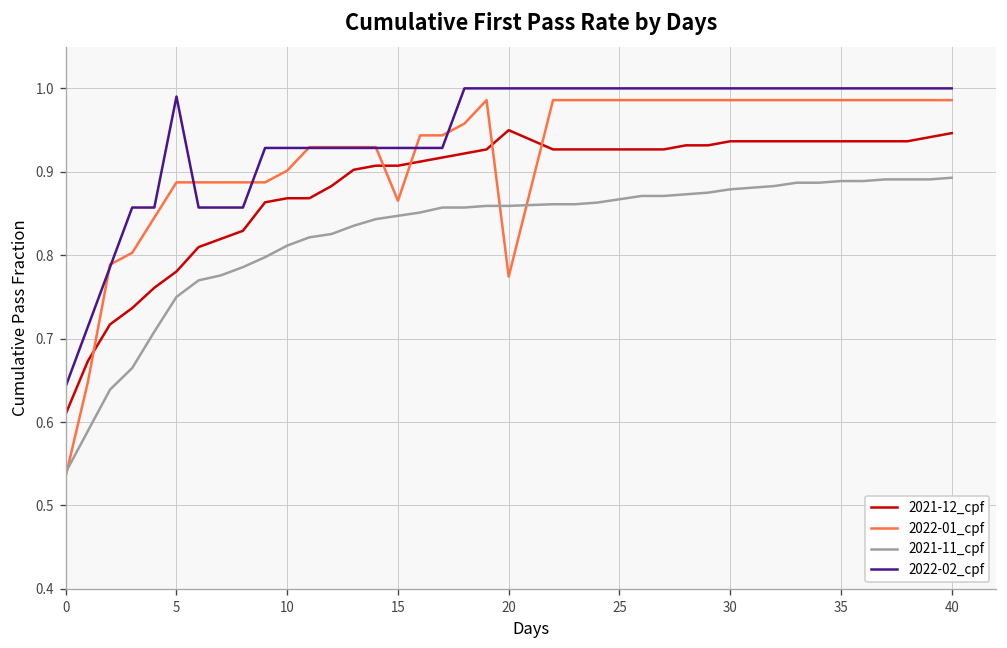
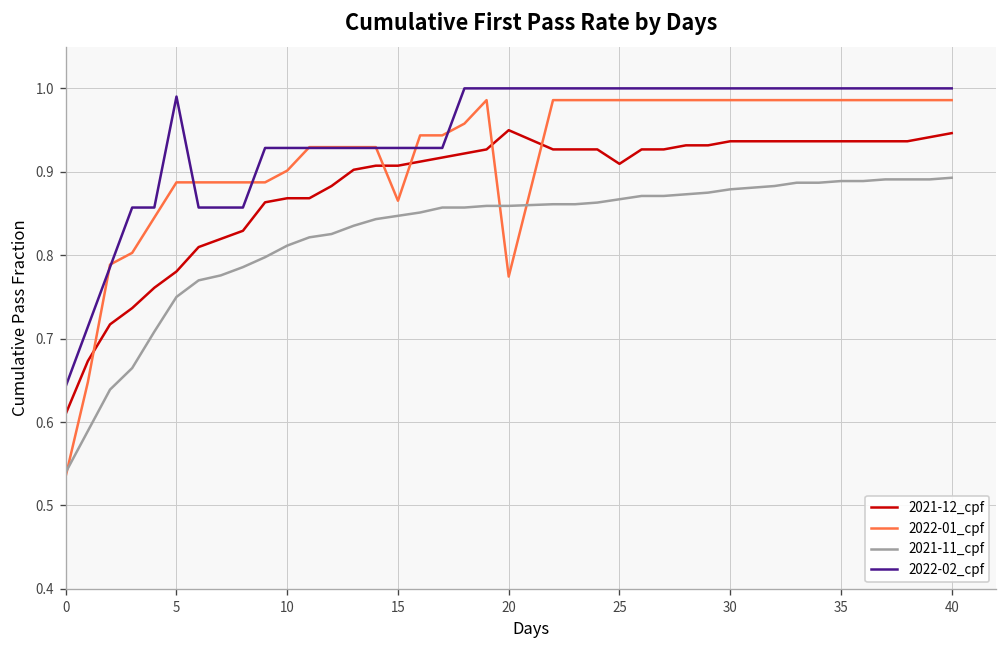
  {
    "2021-12_cpf": {
      "0": 0.61,
      "5": 0.78,
      "10": 0.87,
      "15": 0.91,
      "20": 0.95,
-     "25": 0.93,
+     "25": 0.91,
      "30": 0.94,
      "35": 0.94,
      "40": 0.95
    },
    "2022-01_cpf": {
      "0": 0.54,
      "5": 0.89,
      "10": 0.90,
      "15": 0.87,
      "20": 0.77,
      "25": 0.99,
      "30": 0.99,
      "35": 0.99,
      "40": 0.99
    },
    "2021-11_cpf": {
      "0": 0.54,
      "5": 0.75,
      "10": 0.81,
      "15": 0.85,
      "20": 0.86,
      "25": 0.87,
      "30": 0.88,
      "35": 0.89,
      "40": 0.89
    },
    "2022-02_cpf": {
      "0": 0.64,
      "5": 0.99,
      "10": 0.93,
      "15": 0.93,
      "20": 1.00,
      "25": 1.00,
      "30": 1.00,
      "35": 1.00,
      "40": 1.00
    }
  }
